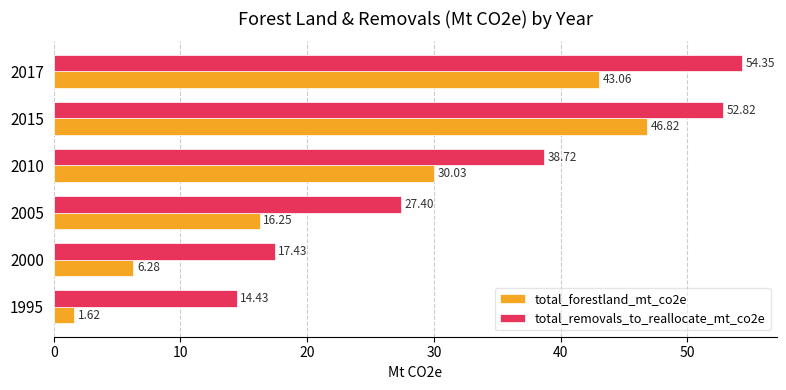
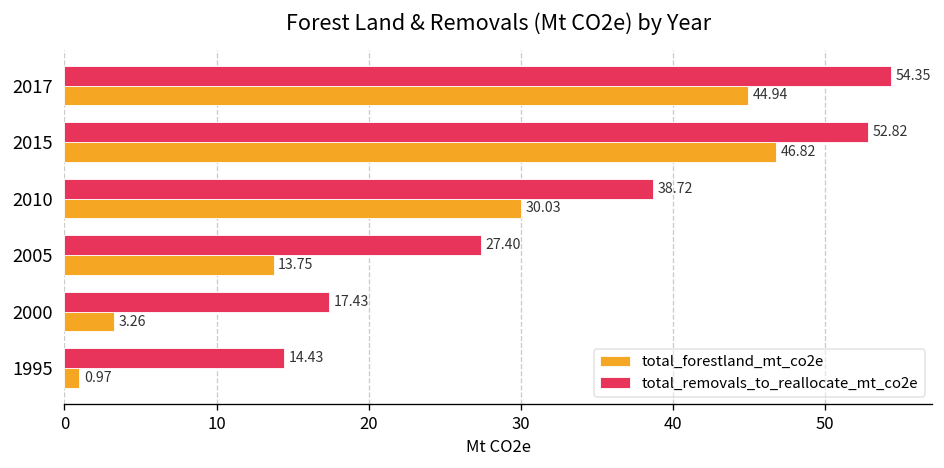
  {
    "total_forestland_mt_co2e": {
-     "2017": 43.06,
+     "2017": 44.94,
      "2015": 46.82,
      "2010": 30.03,
-     "2005": 16.25,
-     "2000": 6.28,
-     "1995": 1.62
+     "2005": 13.75,
+     "2000": 3.26,
+     "1995": 0.97
    },
    "total_removals_to_reallocate_mt_co2e": {
      "2017": 54.35,
      "2015": 52.82,
      "2010": 38.72,
      "2005": 27.40,
      "2000": 17.43,
      "1995": 14.43
    }
  }
